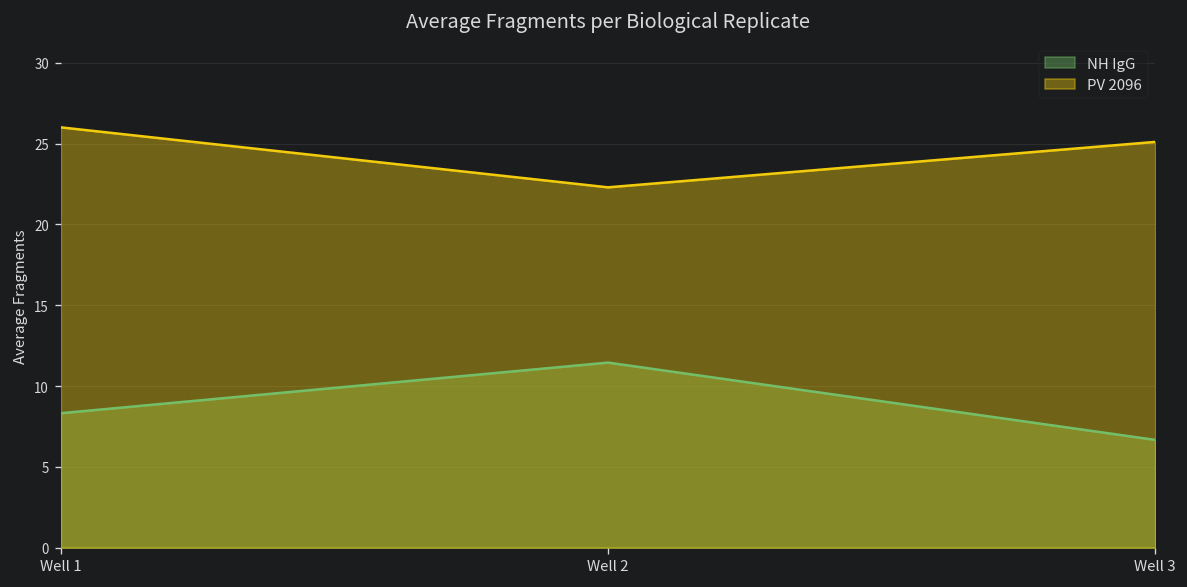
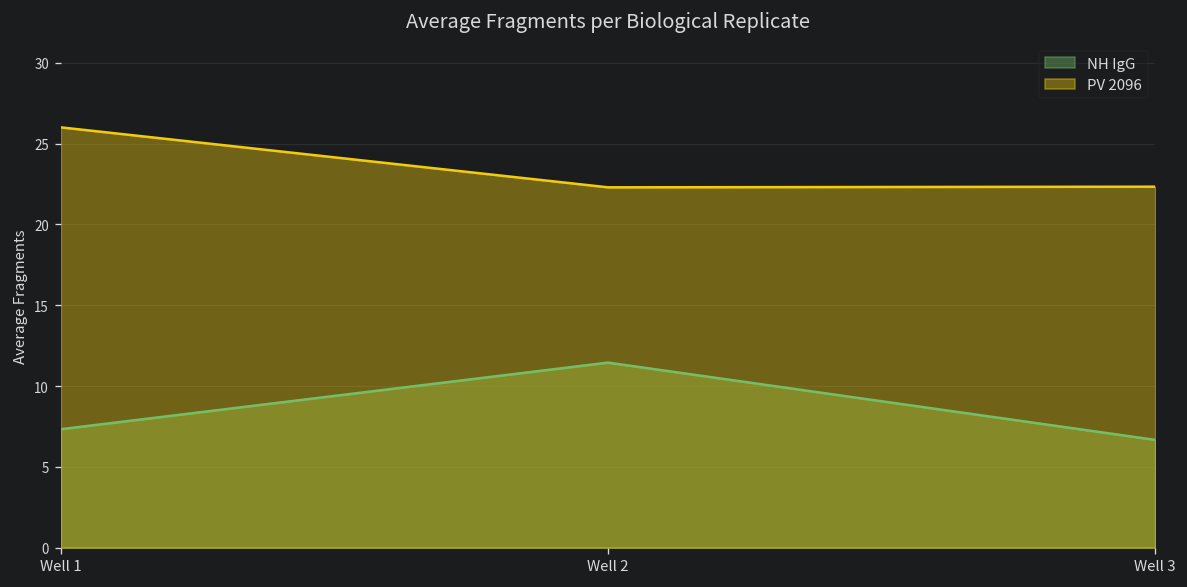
  {
    "NH IgG": {
-     "Well 1": 8.3,
+     "Well 1": 7.3,
      "Well 2": 11.5,
      "Well 3": 6.7
    },
    "PV 2096": {
      "Well 1": 26.0,
      "Well 2": 22.3,
-     "Well 3": 25.1
+     "Well 3": 22.3
    }
  }
